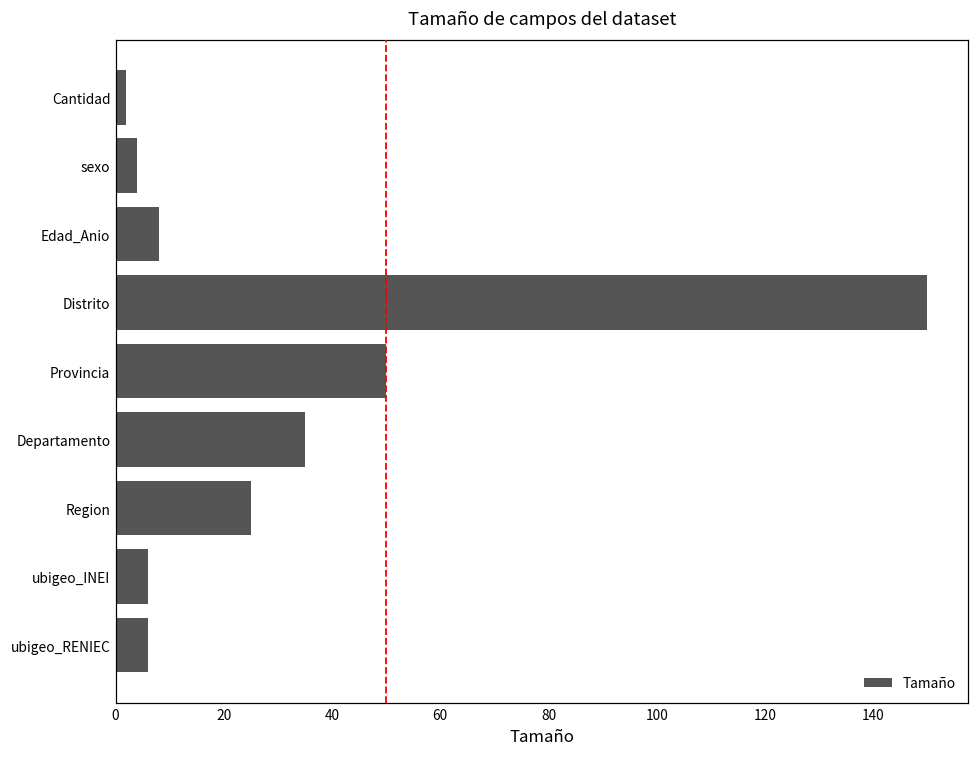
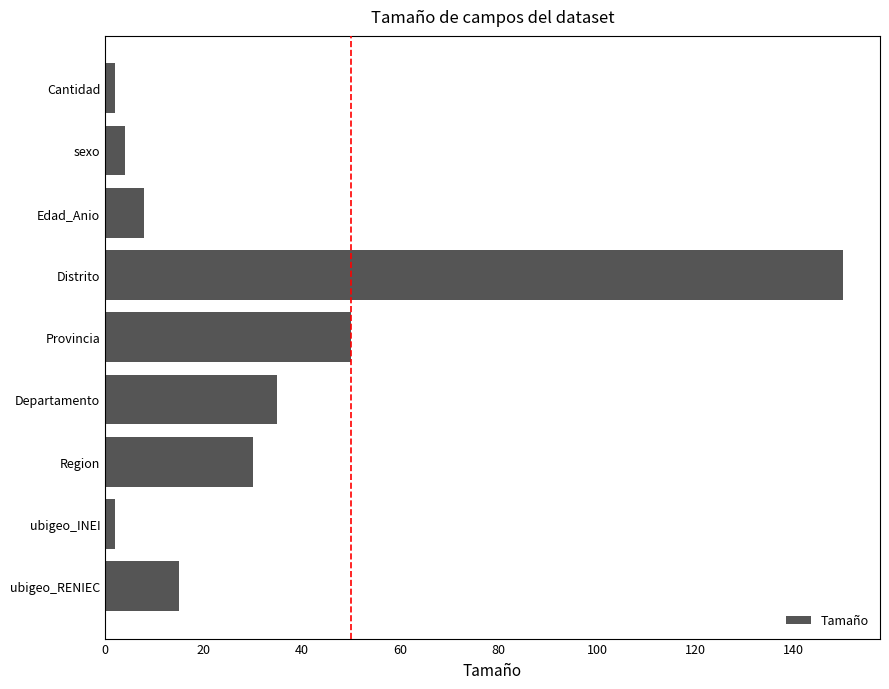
  {
    "Cantidad": 2,
    "sexo": 4,
    "Edad_Anio": 8,
    "Distrito": 150,
    "Provincia": 50,
    "Departamento": 35,
-   "Region": 25,
-   "ubigeo_INEI": 6,
-   "ubigeo_RENIEC": 6
+   "Region": 30,
+   "ubigeo_INEI": 2,
+   "ubigeo_RENIEC": 15
  }
